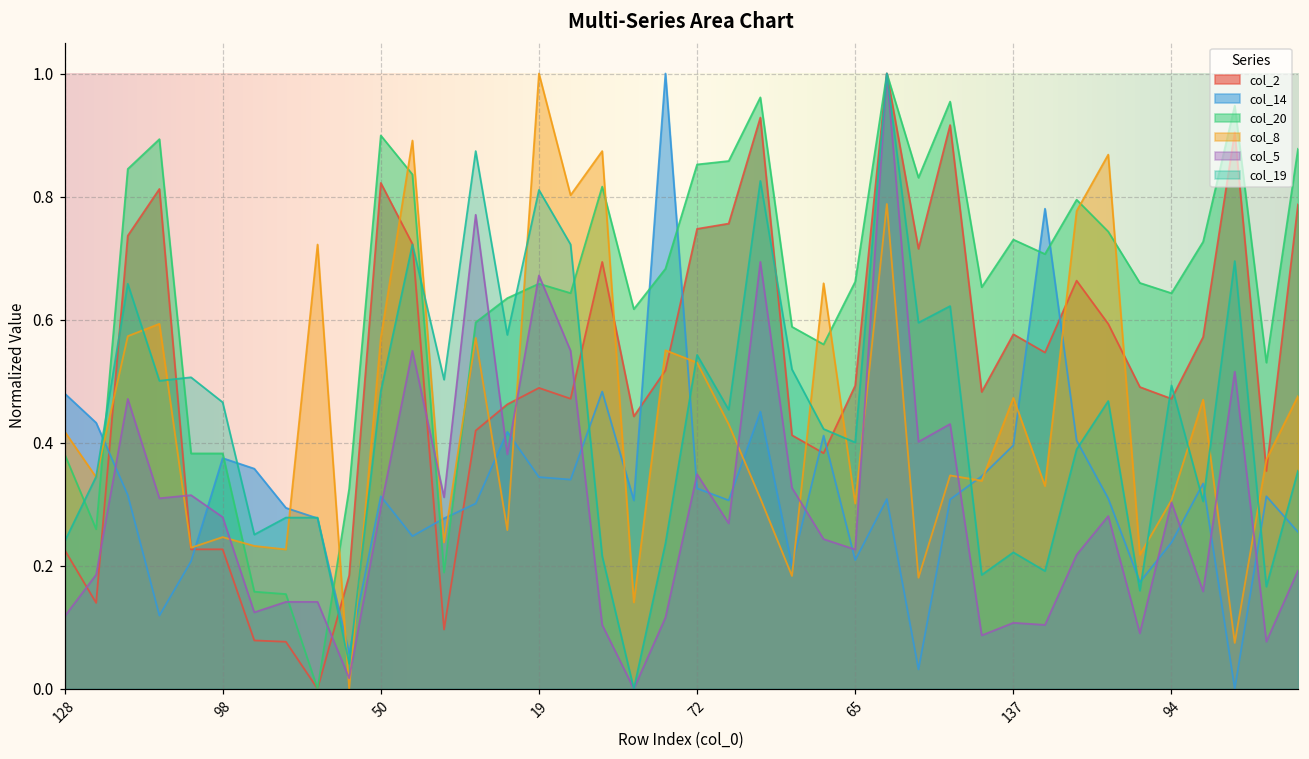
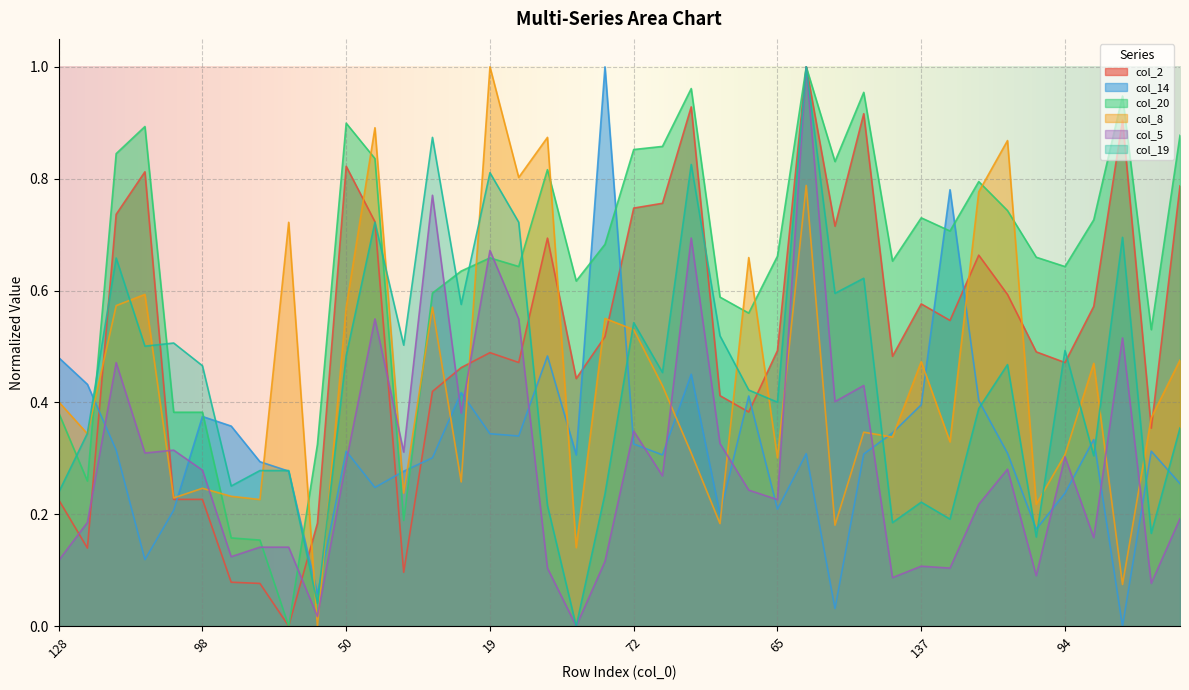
  {
    "col_2": {
      "128": 0.23,
      "98": 0.23,
      "50": 0.82,
      "72": 0.75,
      "65": 0.49,
      "137": 0.58,
      "94": 0.47
    },
    "col_14": {
      "128": 0.48,
      "98": 0.37,
      "50": 0.31,
      "72": 0.33,
      "65": 0.21,
      "137": 0.40,
      "94": 0.24
    },
    "col_8": {
-     "128": 0.42,
+     "128": 0.40,
      "98": 0.25,
      "50": 0.57,
      "72": 0.53,
      "65": 0.30,
      "137": 0.47
    },
    "col_5": {
      "128": 0.12,
      "98": 0.28,
      "50": 0.29,
      "72": 0.35,
      "65": 0.23,
      "137": 0.11
    }
  }
